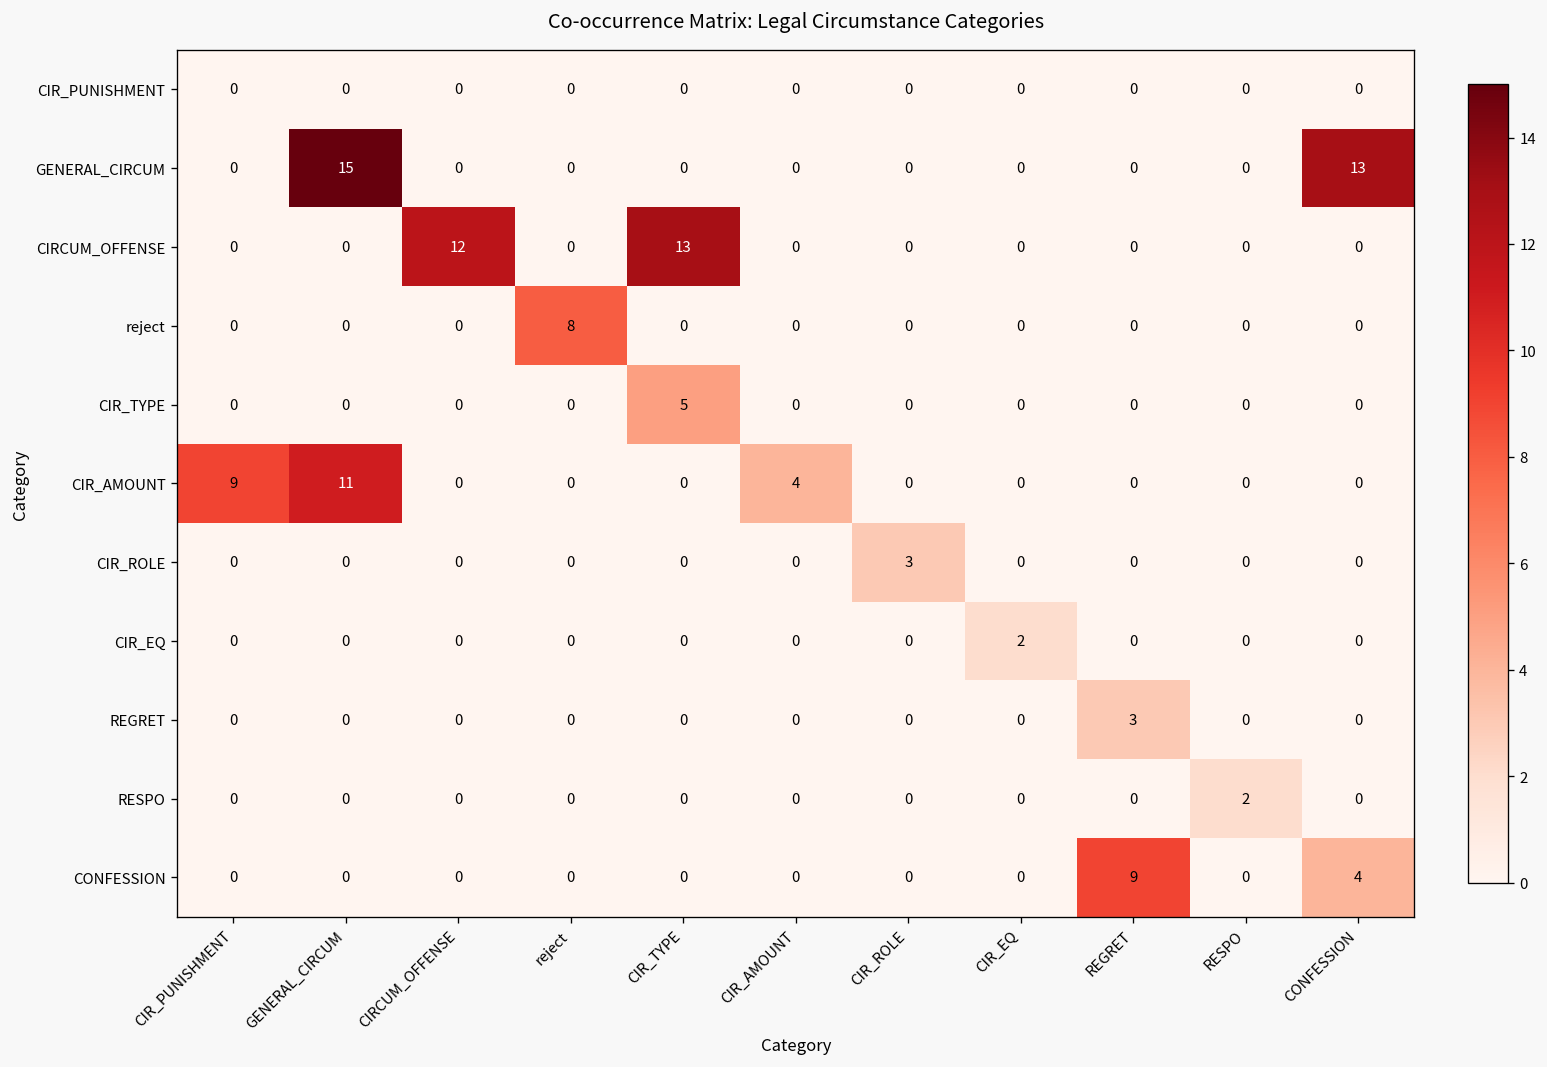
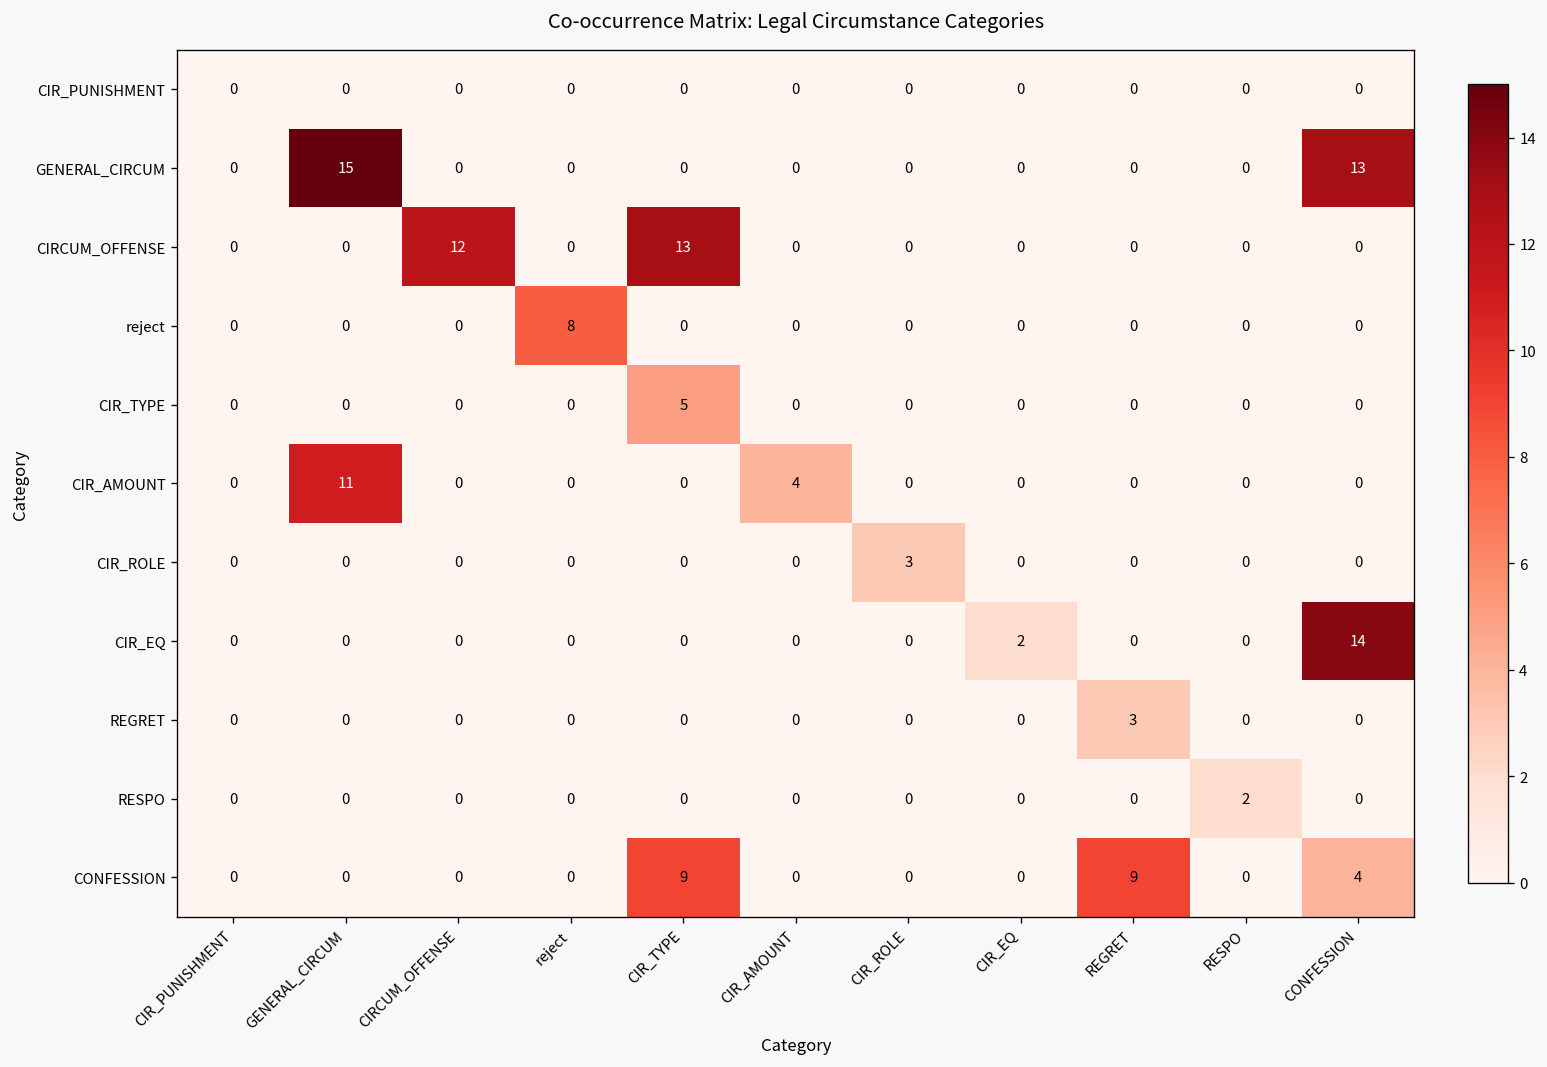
  {
    "CIR_PUNISHMENT": {
      "CIR_PUNISHMENT": 0,
      "GENERAL_CIRCUM": 0,
      "CIRCUM_OFFENSE": 0,
      "reject": 0,
      "CIR_TYPE": 0,
      "CIR_AMOUNT": 0,
      "CIR_ROLE": 0,
      "CIR_EQ": 0,
      "REGRET": 0,
      "RESPO": 0,
      "CONFESSION": 0
    },
    "GENERAL_CIRCUM": {
      "CIR_PUNISHMENT": 0,
      "GENERAL_CIRCUM": 15,
      "CIRCUM_OFFENSE": 0,
      "reject": 0,
      "CIR_TYPE": 0,
      "CIR_AMOUNT": 0,
      "CIR_ROLE": 0,
      "CIR_EQ": 0,
      "REGRET": 0,
      "RESPO": 0,
      "CONFESSION": 13
    },
    "CIRCUM_OFFENSE": {
      "CIR_PUNISHMENT": 0,
      "GENERAL_CIRCUM": 0,
      "CIRCUM_OFFENSE": 12,
      "reject": 0,
      "CIR_TYPE": 13,
      "CIR_AMOUNT": 0,
      "CIR_ROLE": 0,
      "CIR_EQ": 0,
      "REGRET": 0,
      "RESPO": 0,
      "CONFESSION": 0
    },
    "reject": {
      "CIR_PUNISHMENT": 0,
      "GENERAL_CIRCUM": 0,
      "CIRCUM_OFFENSE": 0,
      "reject": 8,
      "CIR_TYPE": 0,
      "CIR_AMOUNT": 0,
      "CIR_ROLE": 0,
      "CIR_EQ": 0,
      "REGRET": 0,
      "RESPO": 0,
      "CONFESSION": 0
    },
    "CIR_TYPE": {
      "CIR_PUNISHMENT": 0,
      "GENERAL_CIRCUM": 0,
      "CIRCUM_OFFENSE": 0,
      "reject": 0,
      "CIR_TYPE": 5,
      "CIR_AMOUNT": 0,
      "CIR_ROLE": 0,
      "CIR_EQ": 0,
      "REGRET": 0,
      "RESPO": 0,
      "CONFESSION": 0
    },
    "CIR_AMOUNT": {
-     "CIR_PUNISHMENT": 9,
+     "CIR_PUNISHMENT": 0,
      "GENERAL_CIRCUM": 11,
      "CIRCUM_OFFENSE": 0,
      "reject": 0,
      "CIR_TYPE": 0,
      "CIR_AMOUNT": 4,
      "CIR_ROLE": 0,
      "CIR_EQ": 0,
      "REGRET": 0,
      "RESPO": 0,
      "CONFESSION": 0
    },
    "CIR_ROLE": {
      "CIR_PUNISHMENT": 0,
      "GENERAL_CIRCUM": 0,
      "CIRCUM_OFFENSE": 0,
      "reject": 0,
      "CIR_TYPE": 0,
      "CIR_AMOUNT": 0,
      "CIR_ROLE": 3,
      "CIR_EQ": 0,
      "REGRET": 0,
      "RESPO": 0,
      "CONFESSION": 0
    },
    "CIR_EQ": {
      "CIR_PUNISHMENT": 0,
      "GENERAL_CIRCUM": 0,
      "CIRCUM_OFFENSE": 0,
      "reject": 0,
      "CIR_TYPE": 0,
      "CIR_AMOUNT": 0,
      "CIR_ROLE": 0,
      "CIR_EQ": 2,
      "REGRET": 0,
      "RESPO": 0,
-     "CONFESSION": 0
+     "CONFESSION": 14
    },
    "REGRET": {
      "CIR_PUNISHMENT": 0,
      "GENERAL_CIRCUM": 0,
      "CIRCUM_OFFENSE": 0,
      "reject": 0,
      "CIR_TYPE": 0,
      "CIR_AMOUNT": 0,
      "CIR_ROLE": 0,
      "CIR_EQ": 0,
      "REGRET": 3,
      "RESPO": 0,
      "CONFESSION": 0
    },
    "RESPO": {
      "CIR_PUNISHMENT": 0,
      "GENERAL_CIRCUM": 0,
      "CIRCUM_OFFENSE": 0,
      "reject": 0,
      "CIR_TYPE": 0,
      "CIR_AMOUNT": 0,
      "CIR_ROLE": 0,
      "CIR_EQ": 0,
      "REGRET": 0,
      "RESPO": 2,
      "CONFESSION": 0
    },
    "CONFESSION": {
      "CIR_PUNISHMENT": 0,
      "GENERAL_CIRCUM": 0,
      "CIRCUM_OFFENSE": 0,
      "reject": 0,
-     "CIR_TYPE": 0,
+     "CIR_TYPE": 9,
      "CIR_AMOUNT": 0,
      "CIR_ROLE": 0,
      "CIR_EQ": 0,
      "REGRET": 9,
      "RESPO": 0,
      "CONFESSION": 4
    }
  }
